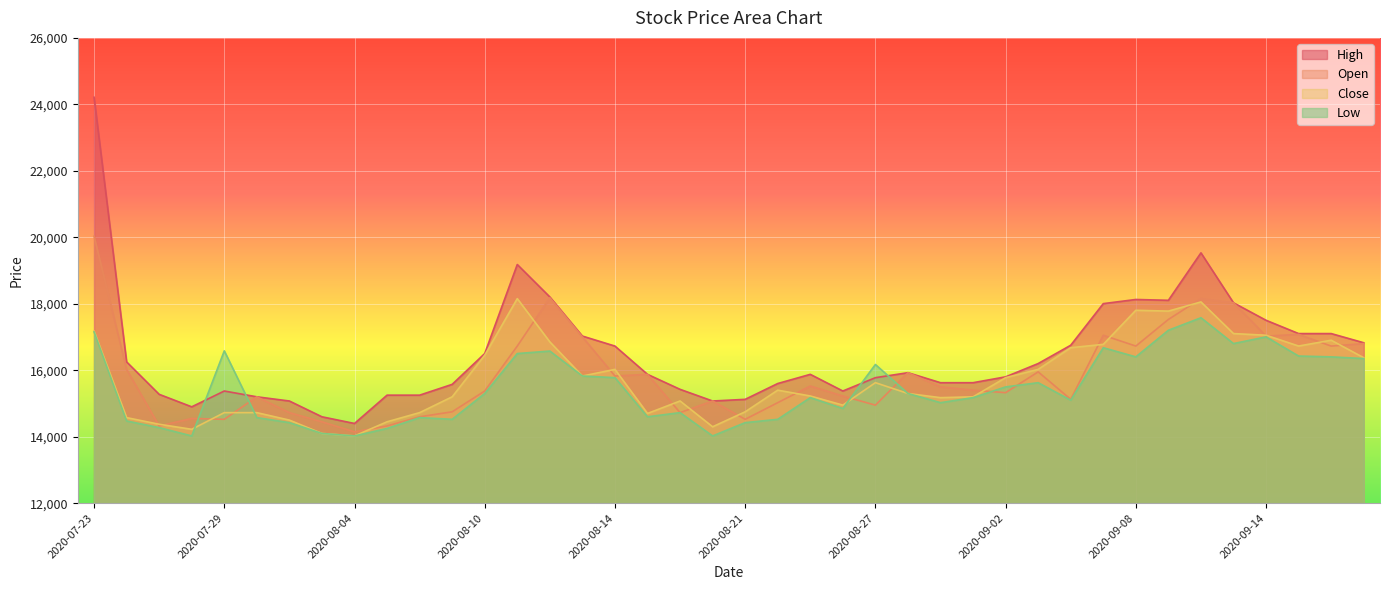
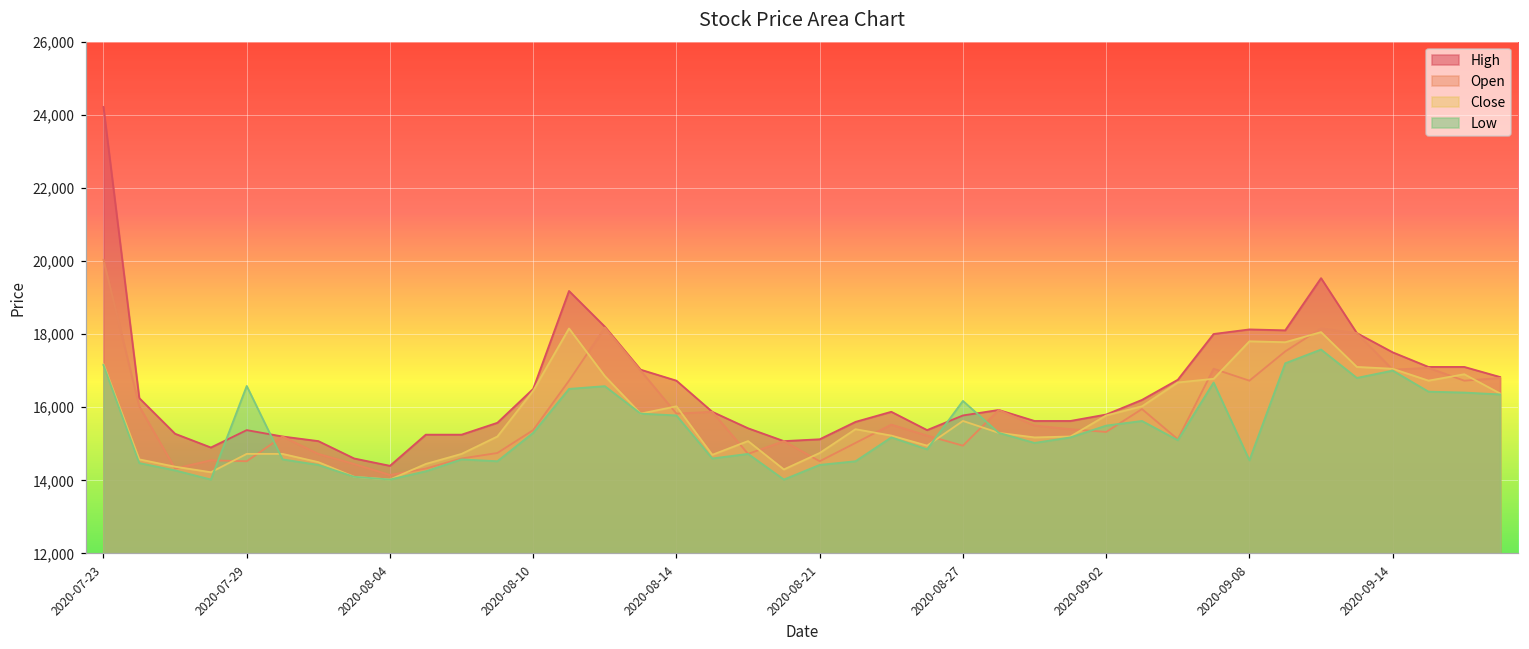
  {
    "Low": {
      "2020-07-29": "16,600",
      "2020-08-21": "14,400",
      "2020-08-27": "16,200",
      "2020-09-02": "15,500",
-     "2020-09-08": "16,400"
+     "2020-09-08": "14,500"
    }
  }
